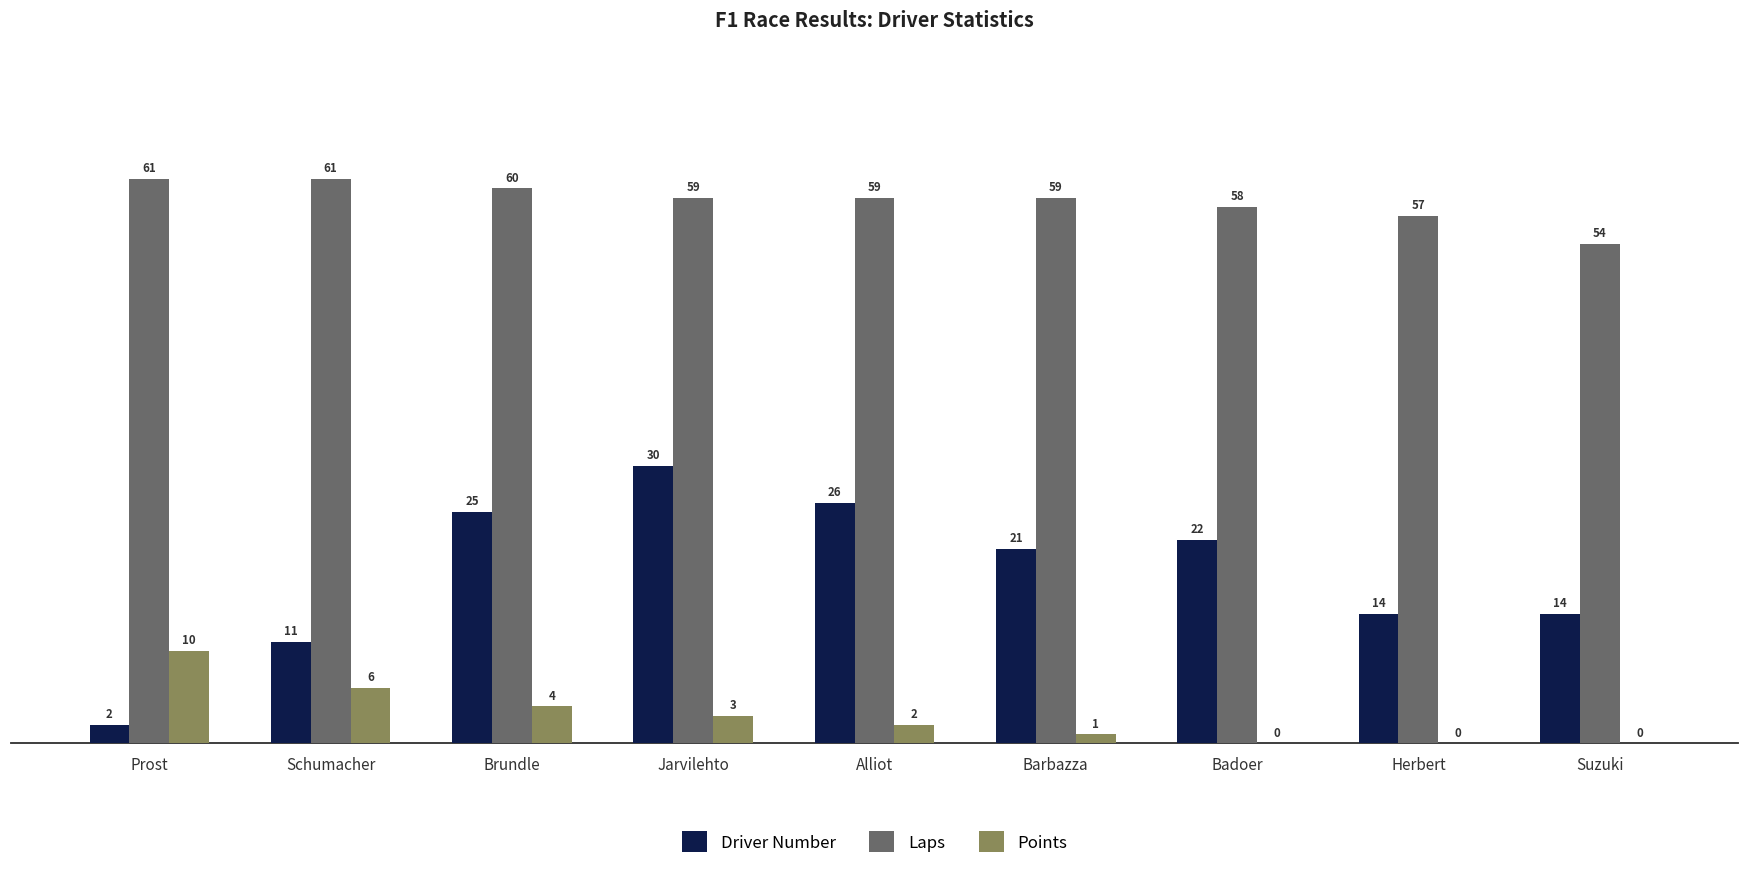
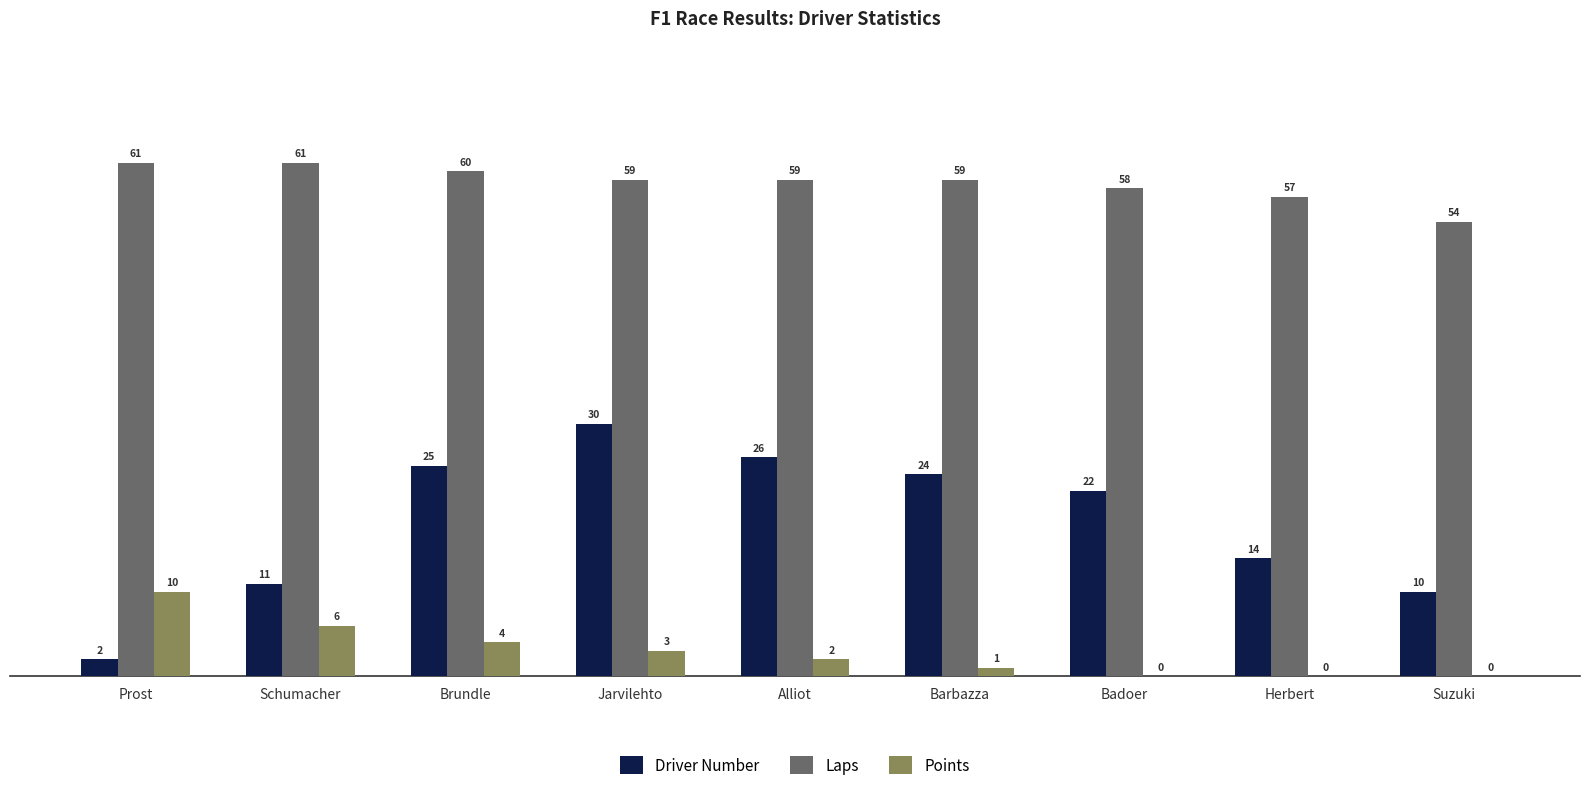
  {
    "Driver Number": {
      "Prost": 2,
      "Schumacher": 11,
      "Brundle": 25,
      "Jarvilehto": 30,
      "Alliot": 26,
-     "Barbazza": 21,
+     "Barbazza": 24,
      "Badoer": 22,
      "Herbert": 14,
-     "Suzuki": 14
+     "Suzuki": 10
    }
  }
